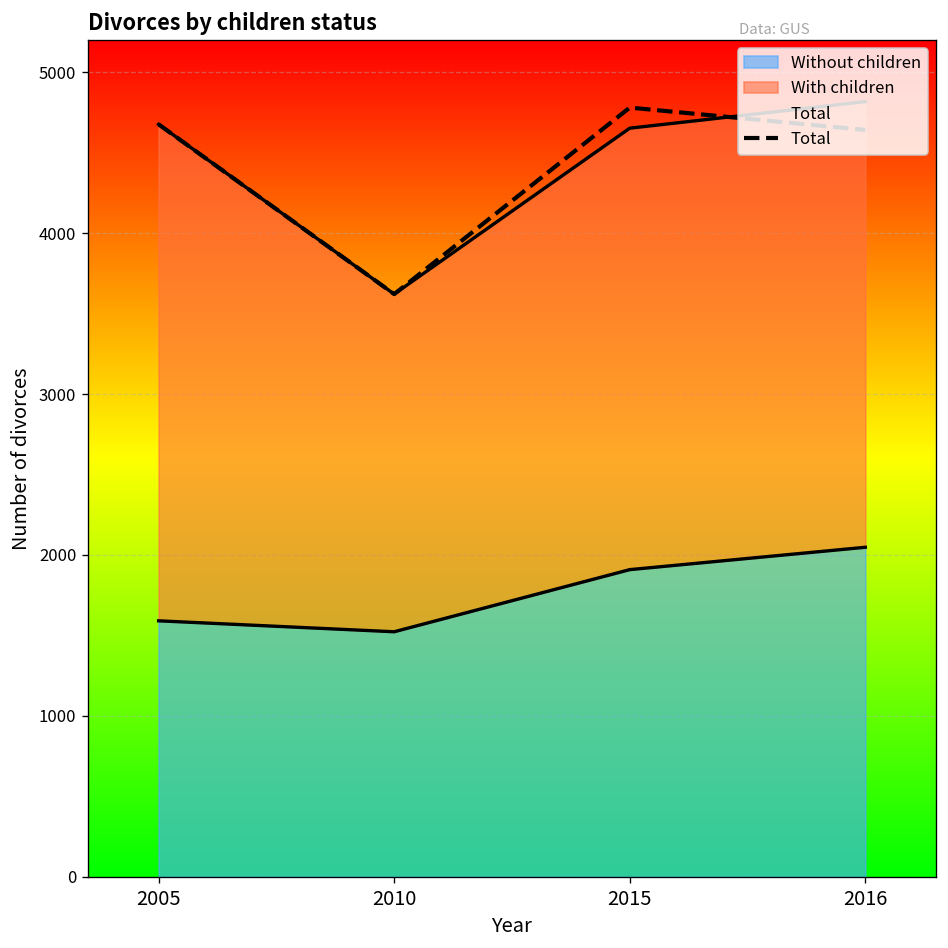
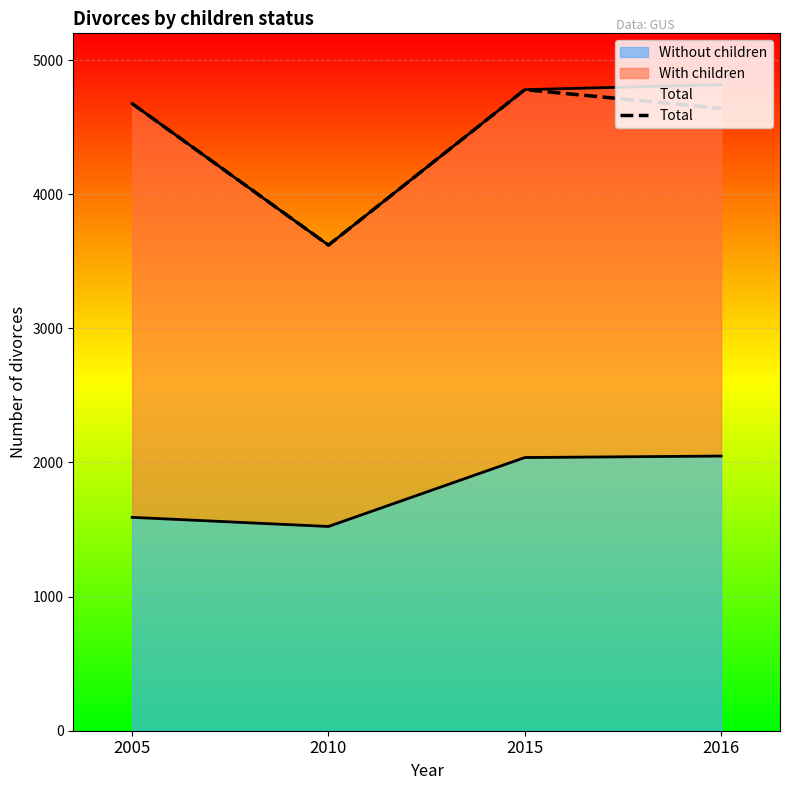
  {
    "Without children": {
      "2005": 1590,
      "2010": 1520,
-     "2015": 1910,
+     "2015": 2040,
      "2016": 2050
    }
  }
